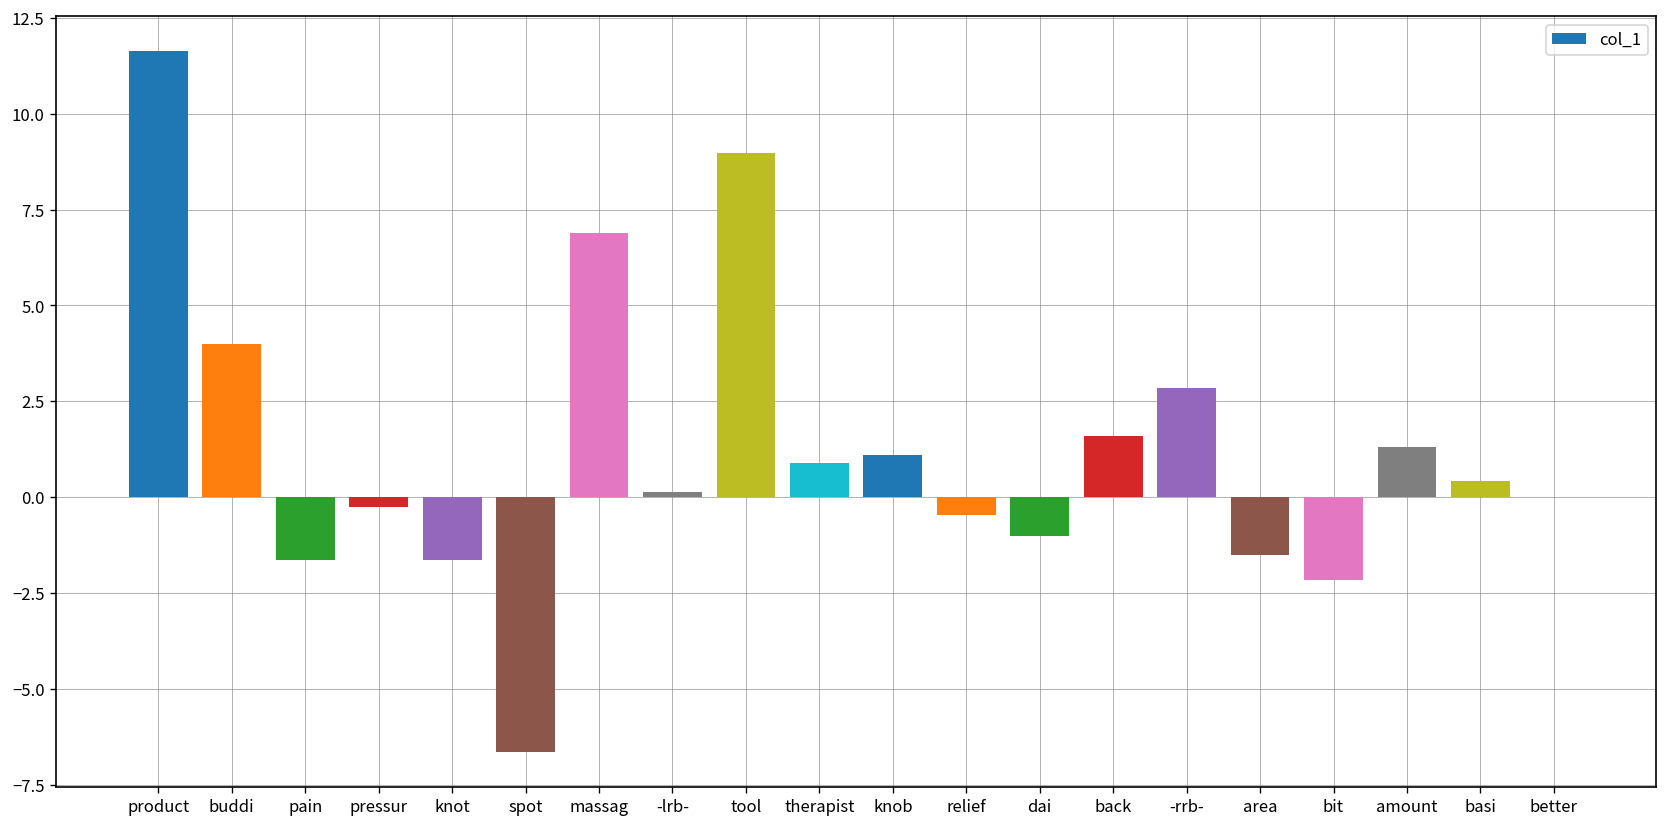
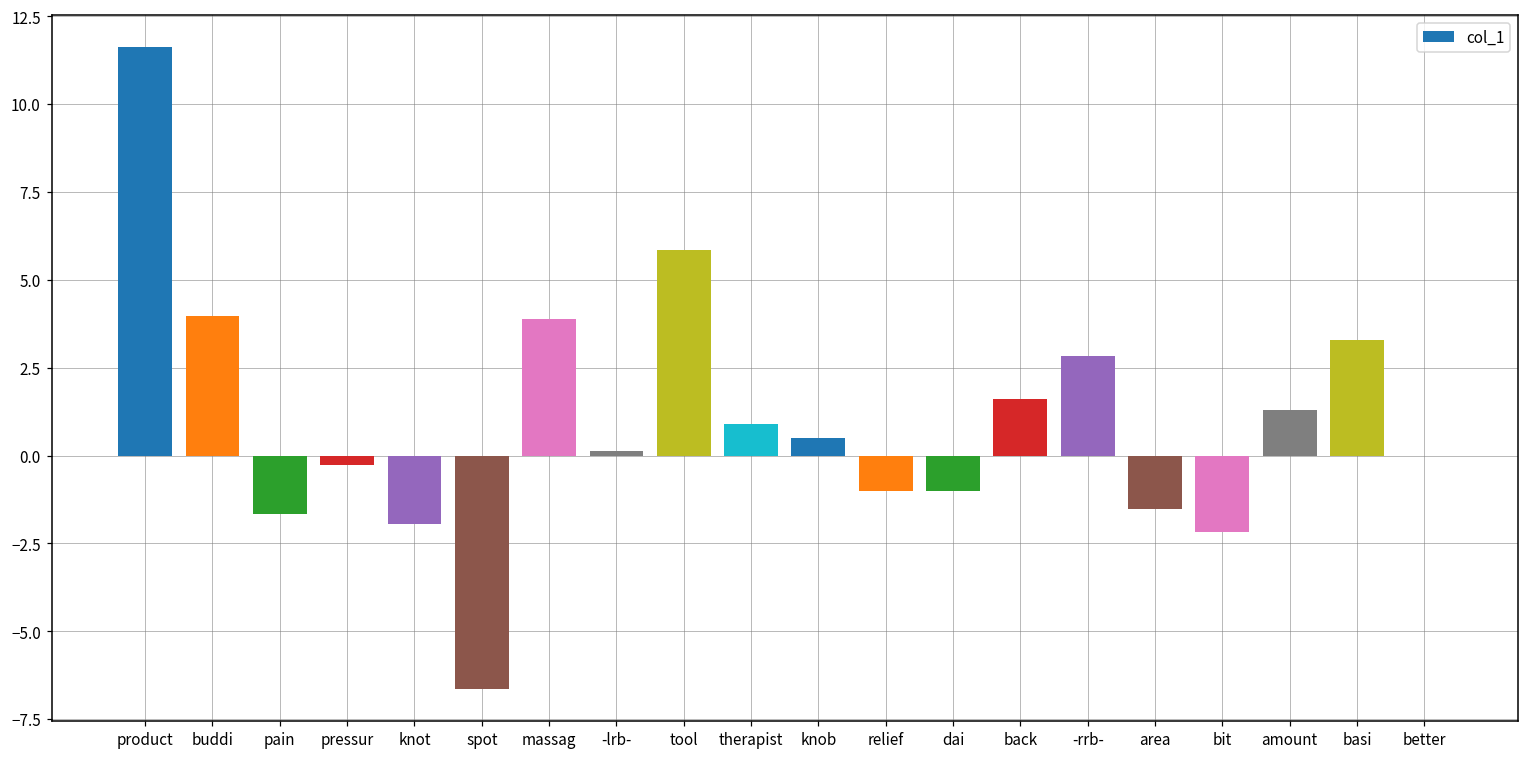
  {
    "product": 11.6,
    "buddi": 4.0,
    "pain": -1.7,
    "pressur": -0.3,
-   "knot": -1.6,
+   "knot": -1.9,
    "spot": -6.6,
-   "massag": 6.9,
+   "massag": 3.9,
    "-lrb-": 0.1,
-   "tool": 9.0,
+   "tool": 5.8,
    "therapist": 0.9,
-   "knob": 1.1,
-   "relief": -0.5,
+   "knob": 0.5,
+   "relief": -1.0,
    "dai": -1.0,
    "back": 1.6,
    "-rrb-": 2.8,
    "area": -1.5,
    "bit": -2.2,
    "amount": 1.3,
-   "basi": 0.4,
+   "basi": 3.3,
    "better": 0.0
  }
